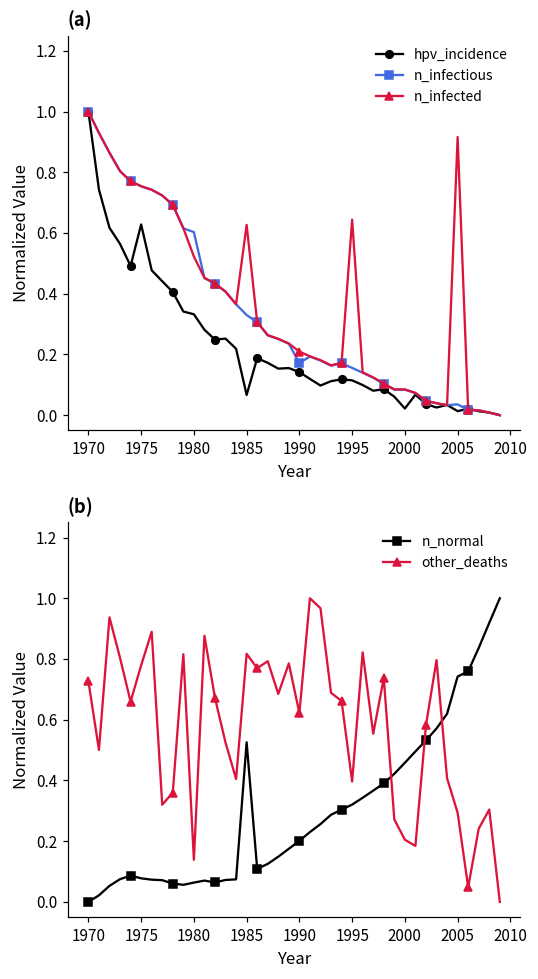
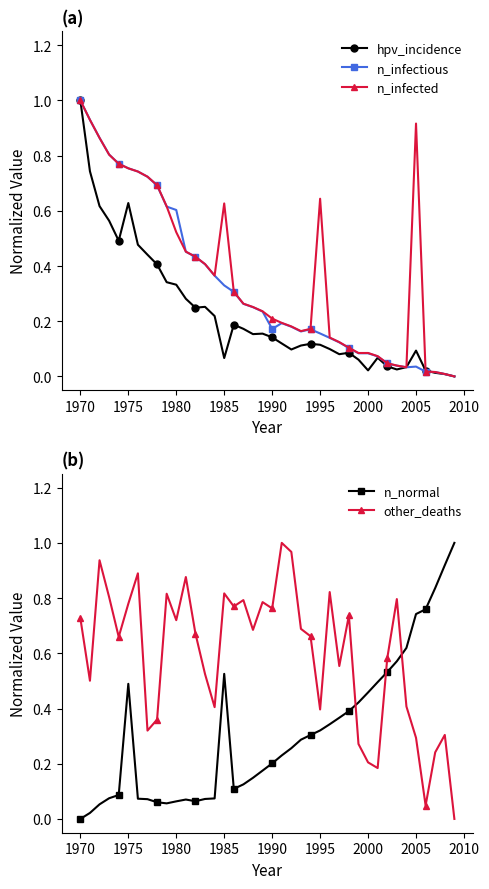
  {
    "(a)": {
      "hpv_incidence": {
        "1975": 0.63,
        "1980": 0.33,
        "1985": 0.07,
        "1990": 0.14,
        "1995": 0.11,
        "2000": 0.02,
-       "2005": 0.01
+       "2005": 0.09
      },
      "n_infectious": {
        "1980": 0.60,
        "1985": 0.33,
        "1990": 0.17,
        "1995": 0.16,
        "2005": 0.04
      },
      "n_infected": {
        "1980": 0.52,
        "1985": 0.63,
        "1990": 0.21,
        "1995": 0.64,
        "2005": 0.92
      }
    },
    "(b)": {
      "n_normal": {
        "1970": 0.00,
-       "1975": 0.08,
+       "1975": 0.49,
        "1980": 0.06,
        "1985": 0.53,
        "1990": 0.20,
        "1995": 0.32,
        "2000": 0.46,
        "2005": 0.74
      },
      "other_deaths": {
        "1970": 0.73,
        "1975": 0.78,
-       "1980": 0.14,
+       "1980": 0.72,
        "1985": 0.82,
-       "1990": 0.62,
+       "1990": 0.76,
        "1995": 0.40,
        "2000": 0.20,
        "2005": 0.29
      }
    }
  }
